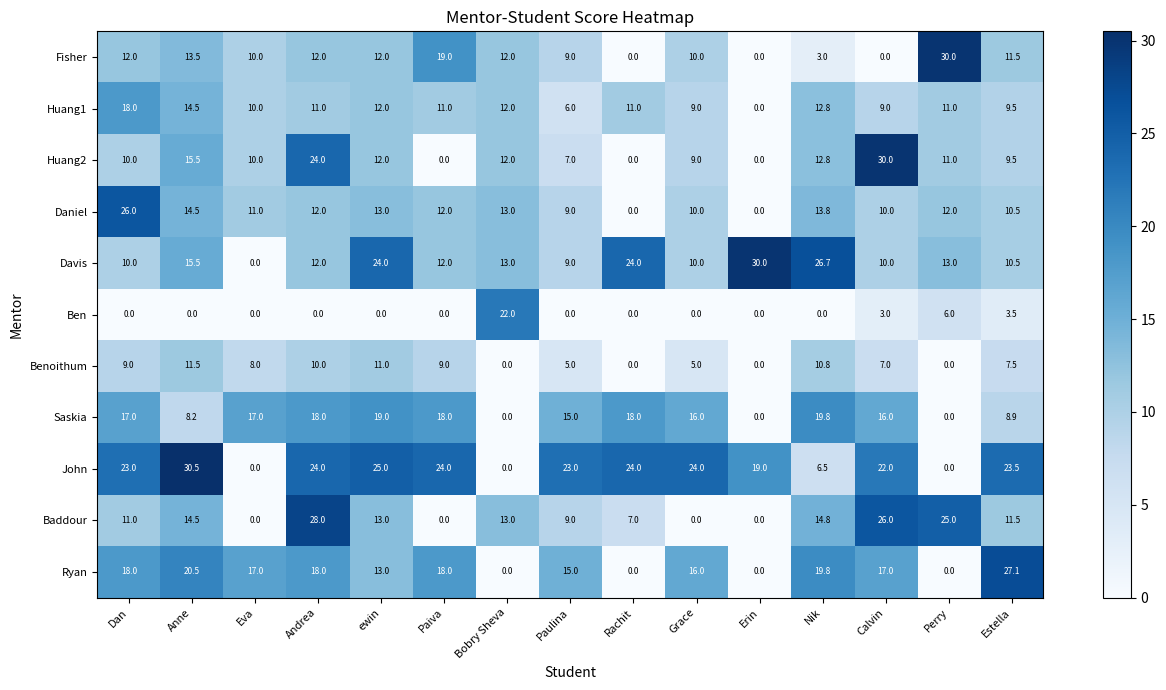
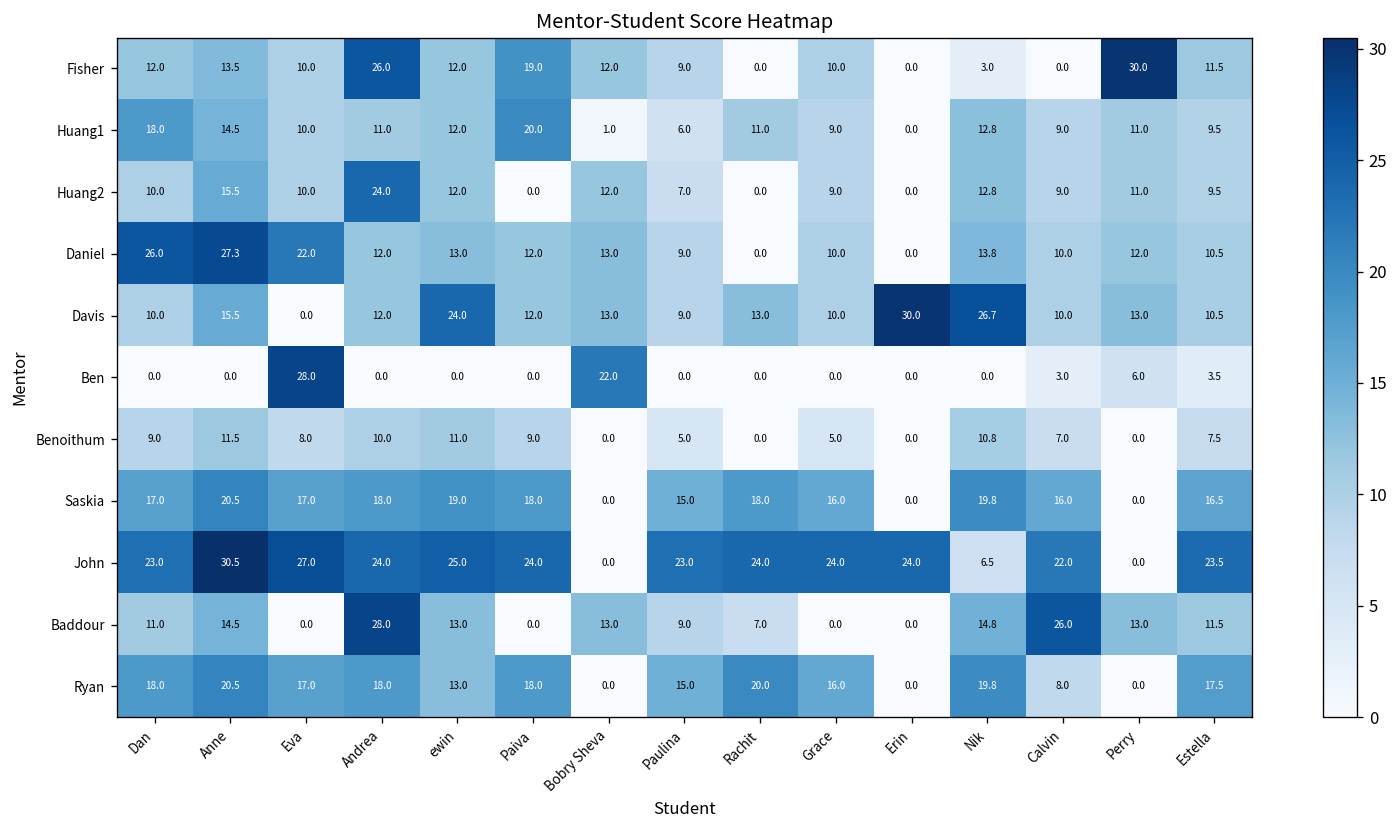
  {
    "Fisher": {
      "Dan": 12.0,
      "Anne": 13.5,
      "Eva": 10.0,
-     "Andrea": 12.0,
+     "Andrea": 26.0,
      "ewin": 12.0,
      "Paiva": 19.0,
      "Bobry Sheva": 12.0,
      "Paulina": 9.0,
      "Rachit": 0.0,
      "Grace": 10.0,
      "Erin": 0.0,
      "Nik": 3.0,
      "Calvin": 0.0,
      "Perry": 30.0,
      "Estella": 11.5
    },
    "Huang1": {
      "Dan": 18.0,
      "Anne": 14.5,
      "Eva": 10.0,
      "Andrea": 11.0,
      "ewin": 12.0,
-     "Paiva": 11.0,
-     "Bobry Sheva": 12.0,
+     "Paiva": 20.0,
+     "Bobry Sheva": 1.0,
      "Paulina": 6.0,
      "Rachit": 11.0,
      "Grace": 9.0,
      "Erin": 0.0,
      "Nik": 12.8,
      "Calvin": 9.0,
      "Perry": 11.0,
      "Estella": 9.5
    },
    "Huang2": {
      "Dan": 10.0,
      "Anne": 15.5,
      "Eva": 10.0,
      "Andrea": 24.0,
      "ewin": 12.0,
      "Paiva": 0.0,
      "Bobry Sheva": 12.0,
      "Paulina": 7.0,
      "Rachit": 0.0,
      "Grace": 9.0,
      "Erin": 0.0,
      "Nik": 12.8,
-     "Calvin": 30.0,
+     "Calvin": 9.0,
      "Perry": 11.0,
      "Estella": 9.5
    },
    "Daniel": {
      "Dan": 26.0,
-     "Anne": 14.5,
-     "Eva": 11.0,
+     "Anne": 27.3,
+     "Eva": 22.0,
      "Andrea": 12.0,
      "ewin": 13.0,
      "Paiva": 12.0,
      "Bobry Sheva": 13.0,
      "Paulina": 9.0,
      "Rachit": 0.0,
      "Grace": 10.0,
      "Erin": 0.0,
      "Nik": 13.8,
      "Calvin": 10.0,
      "Perry": 12.0,
      "Estella": 10.5
    },
    "Davis": {
      "Dan": 10.0,
      "Anne": 15.5,
      "Eva": 0.0,
      "Andrea": 12.0,
      "ewin": 24.0,
      "Paiva": 12.0,
      "Bobry Sheva": 13.0,
      "Paulina": 9.0,
-     "Rachit": 24.0,
+     "Rachit": 13.0,
      "Grace": 10.0,
      "Erin": 30.0,
      "Nik": 26.7,
      "Calvin": 10.0,
      "Perry": 13.0,
      "Estella": 10.5
    },
    "Ben": {
      "Dan": 0.0,
      "Anne": 0.0,
-     "Eva": 0.0,
+     "Eva": 28.0,
      "Andrea": 0.0,
      "ewin": 0.0,
      "Paiva": 0.0,
      "Bobry Sheva": 22.0,
      "Paulina": 0.0,
      "Rachit": 0.0,
      "Grace": 0.0,
      "Erin": 0.0,
      "Nik": 0.0,
      "Calvin": 3.0,
      "Perry": 6.0,
      "Estella": 3.5
    },
    "Benoithum": {
      "Dan": 9.0,
      "Anne": 11.5,
      "Eva": 8.0,
      "Andrea": 10.0,
      "ewin": 11.0,
      "Paiva": 9.0,
      "Bobry Sheva": 0.0,
      "Paulina": 5.0,
      "Rachit": 0.0,
      "Grace": 5.0,
      "Erin": 0.0,
      "Nik": 10.8,
      "Calvin": 7.0,
      "Perry": 0.0,
      "Estella": 7.5
    },
    "Saskia": {
      "Dan": 17.0,
-     "Anne": 8.2,
+     "Anne": 20.5,
      "Eva": 17.0,
      "Andrea": 18.0,
      "ewin": 19.0,
      "Paiva": 18.0,
      "Bobry Sheva": 0.0,
      "Paulina": 15.0,
      "Rachit": 18.0,
      "Grace": 16.0,
      "Erin": 0.0,
      "Nik": 19.8,
      "Calvin": 16.0,
      "Perry": 0.0,
-     "Estella": 8.9
+     "Estella": 16.5
    },
    "John": {
      "Dan": 23.0,
      "Anne": 30.5,
-     "Eva": 0.0,
+     "Eva": 27.0,
      "Andrea": 24.0,
      "ewin": 25.0,
      "Paiva": 24.0,
      "Bobry Sheva": 0.0,
      "Paulina": 23.0,
      "Rachit": 24.0,
      "Grace": 24.0,
-     "Erin": 19.0,
+     "Erin": 24.0,
      "Nik": 6.5,
      "Calvin": 22.0,
      "Perry": 0.0,
      "Estella": 23.5
    },
    "Baddour": {
      "Dan": 11.0,
      "Anne": 14.5,
      "Eva": 0.0,
      "Andrea": 28.0,
      "ewin": 13.0,
      "Paiva": 0.0,
      "Bobry Sheva": 13.0,
      "Paulina": 9.0,
      "Rachit": 7.0,
      "Grace": 0.0,
      "Erin": 0.0,
      "Nik": 14.8,
      "Calvin": 26.0,
-     "Perry": 25.0,
+     "Perry": 13.0,
      "Estella": 11.5
    },
    "Ryan": {
      "Dan": 18.0,
      "Anne": 20.5,
      "Eva": 17.0,
      "Andrea": 18.0,
      "ewin": 13.0,
      "Paiva": 18.0,
      "Bobry Sheva": 0.0,
      "Paulina": 15.0,
-     "Rachit": 0.0,
+     "Rachit": 20.0,
      "Grace": 16.0,
      "Erin": 0.0,
      "Nik": 19.8,
-     "Calvin": 17.0,
+     "Calvin": 8.0,
      "Perry": 0.0,
-     "Estella": 27.1
+     "Estella": 17.5
    }
  }
